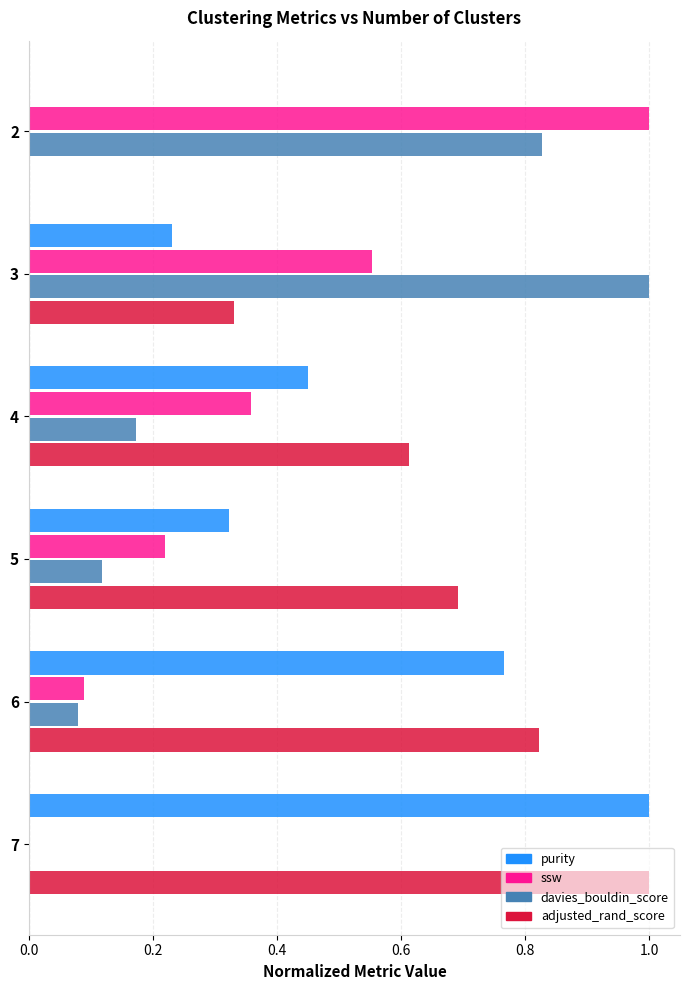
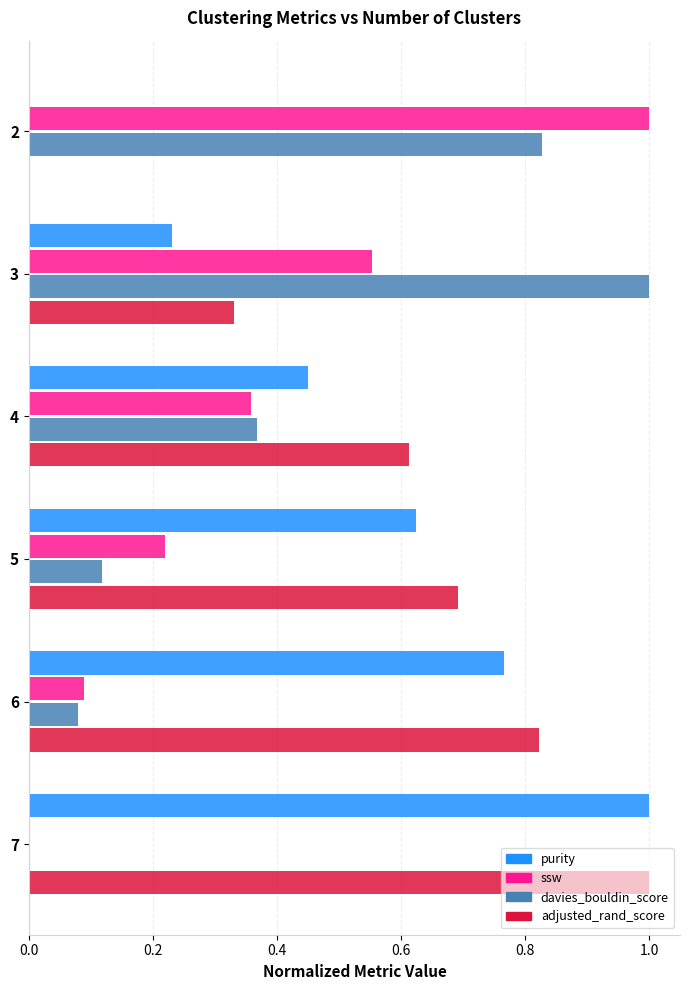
  {
    "purity": {
      "2": 0.00,
      "3": 0.23,
      "4": 0.45,
-     "5": 0.32,
+     "5": 0.62,
      "6": 0.77,
      "7": 1.00
    },
    "ssw": {
      "2": 1.00,
      "3": 0.55,
      "4": 0.36,
      "5": 0.22,
      "6": 0.09,
      "7": 0.00
    },
    "davies_bouldin_score": {
      "2": 0.83,
      "3": 1.00,
-     "4": 0.17,
+     "4": 0.37,
      "5": 0.12,
      "6": 0.08,
      "7": 0.00
    },
    "adjusted_rand_score": {
      "2": 0.00,
      "3": 0.33,
      "4": 0.61,
      "5": 0.69,
      "6": 0.82
    }
  }
